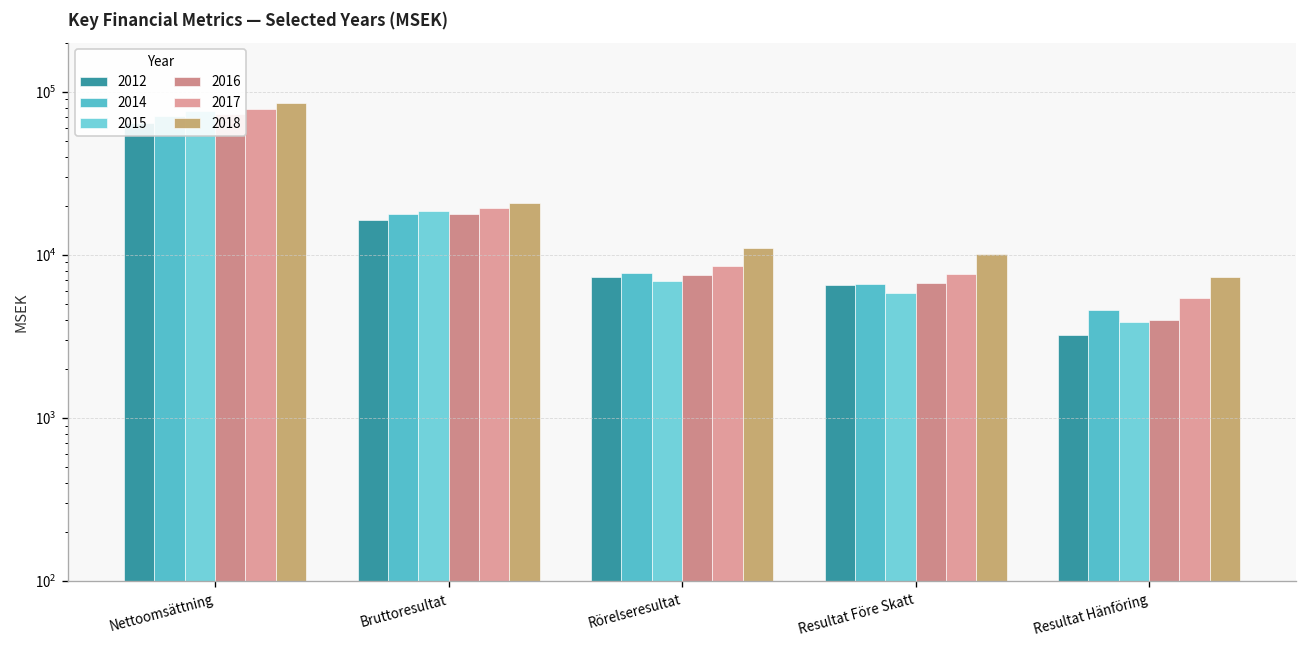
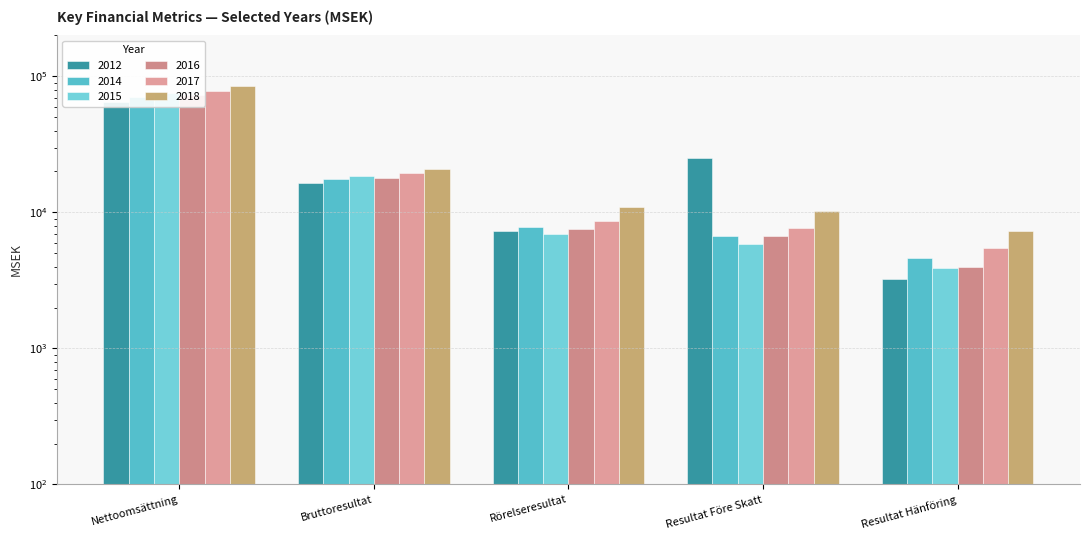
  {
    "2012": {
      "Bruttoresultat": 16000,
      "Rörelseresultat": 7000,
-     "Resultat Före Skatt": 7000,
+     "Resultat Före Skatt": 25000,
      "Resultat Hänföring": 3200
    }
  }
